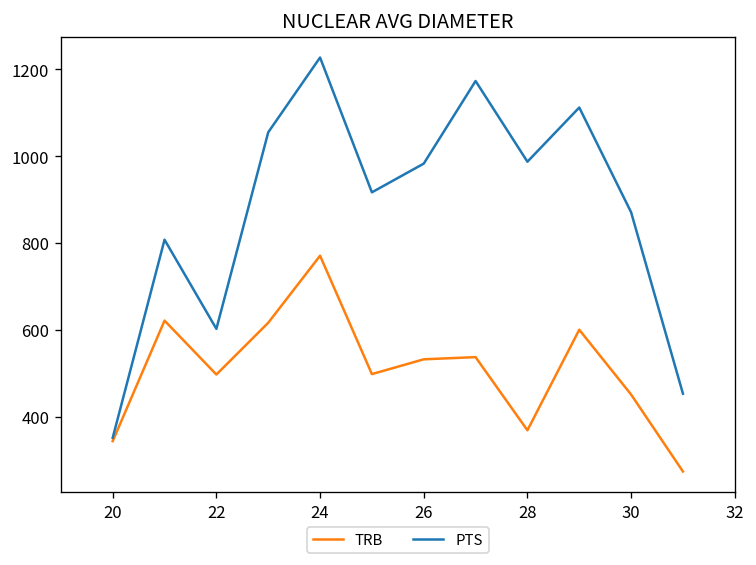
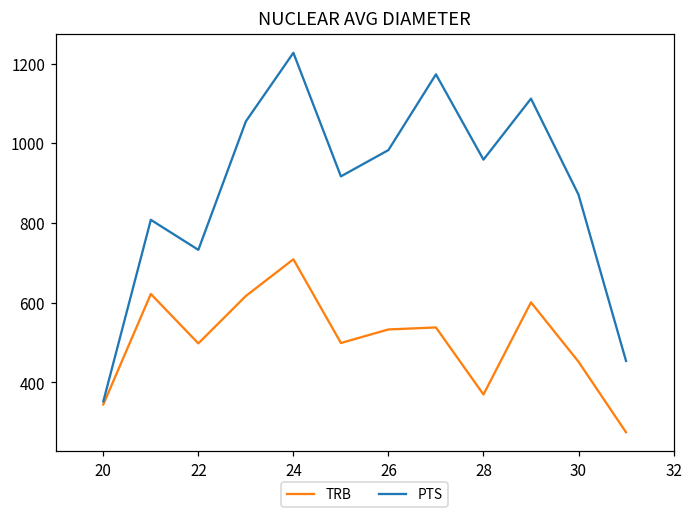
  {
    "TRB": {
      "20": 340,
      "22": 500,
-     "24": 770,
+     "24": 710,
      "26": 530,
      "28": 370,
      "30": 450
    },
    "PTS": {
      "20": 350,
-     "22": 600,
+     "22": 730,
      "24": 1230,
      "26": 980,
-     "28": 990,
+     "28": 960,
      "30": 870
    }
  }
